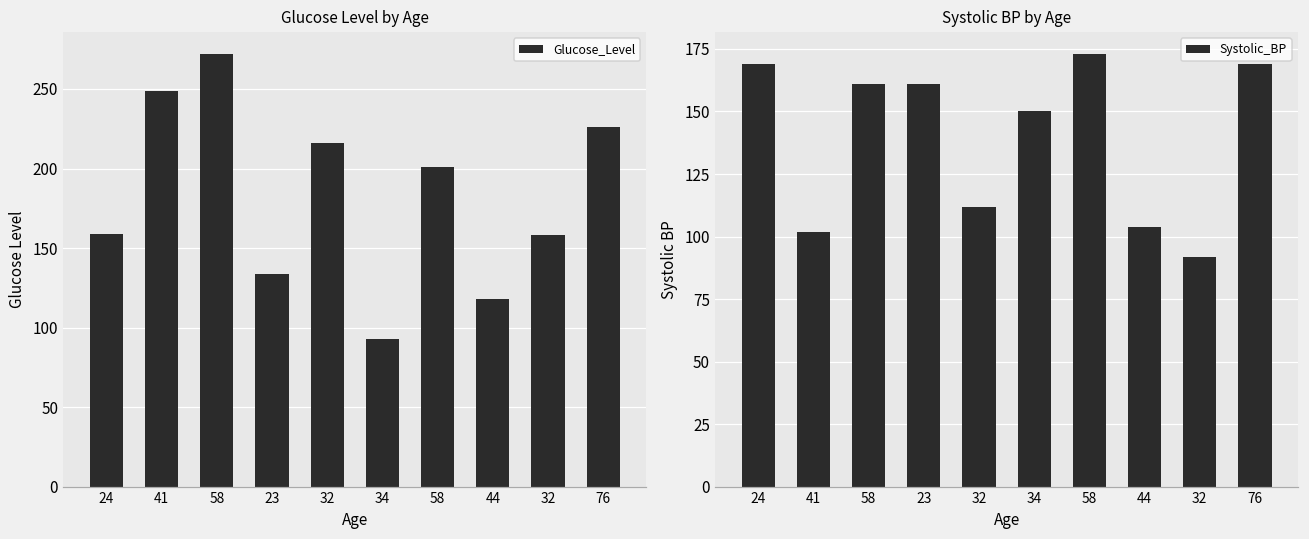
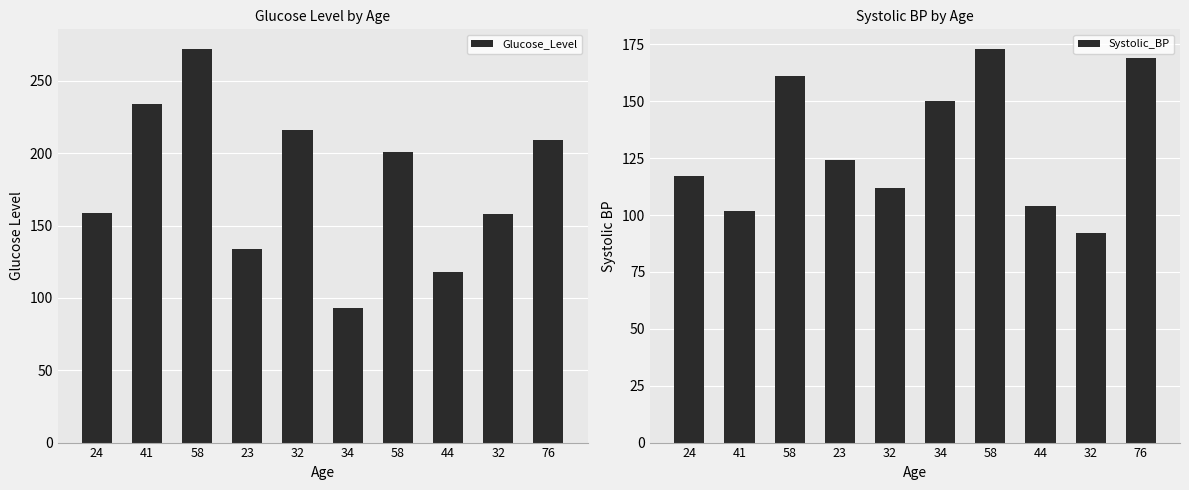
  {
    "Glucose Level by Age": {
      "24": 159,
-     "41": 249,
+     "41": 234,
      "23": 134,
      "34": 93,
      "44": 118,
-     "76": 226
+     "76": 209
    },
    "Systolic BP by Age": {
-     "24": 169,
+     "24": 117,
      "41": 102,
-     "23": 161,
+     "23": 124,
      "34": 150,
      "44": 104,
      "76": 169
    }
  }
